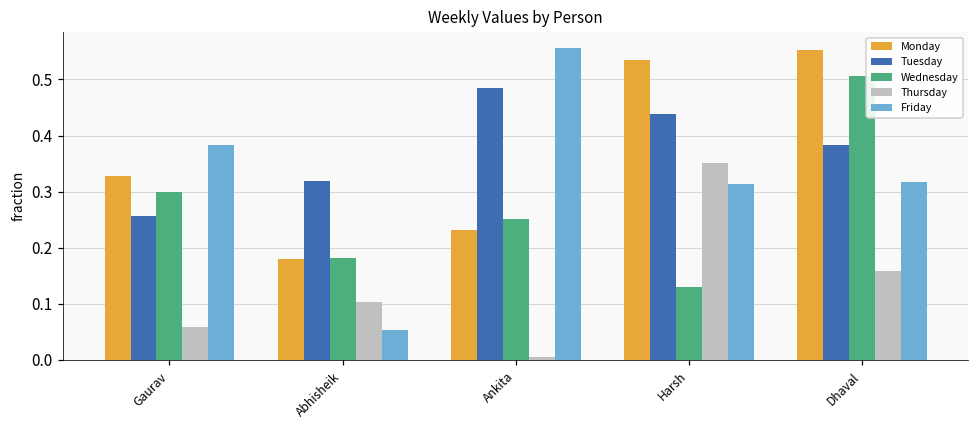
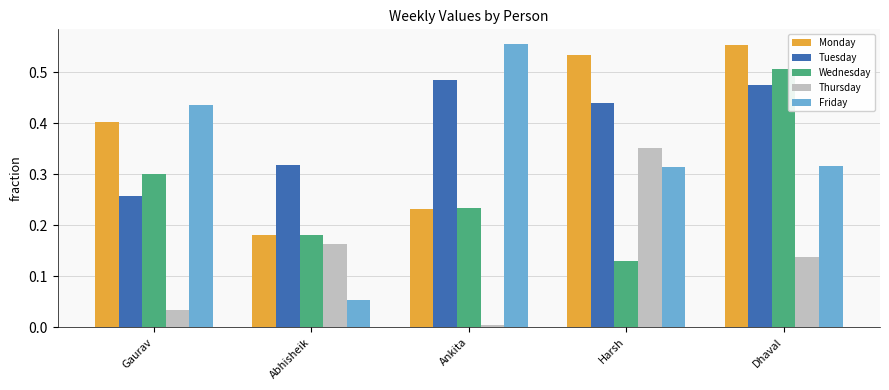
  {
    "Monday": {
-     "Gaurav": 0.33,
+     "Gaurav": 0.40,
      "Abhisheik": 0.18,
      "Ankita": 0.23,
      "Harsh": 0.53,
      "Dhaval": 0.55
    },
    "Tuesday": {
      "Gaurav": 0.26,
      "Abhisheik": 0.32,
      "Ankita": 0.48,
      "Harsh": 0.44,
-     "Dhaval": 0.38
+     "Dhaval": 0.48
    },
    "Wednesday": {
      "Gaurav": 0.30,
      "Abhisheik": 0.18,
-     "Ankita": 0.25,
+     "Ankita": 0.23,
      "Harsh": 0.13,
      "Dhaval": 0.51
    },
    "Thursday": {
-     "Gaurav": 0.06,
-     "Abhisheik": 0.10,
+     "Gaurav": 0.03,
+     "Abhisheik": 0.16,
      "Harsh": 0.35,
-     "Dhaval": 0.16
+     "Dhaval": 0.14
    },
    "Friday": {
-     "Gaurav": 0.38,
+     "Gaurav": 0.44,
      "Abhisheik": 0.05,
      "Ankita": 0.56,
      "Harsh": 0.31,
      "Dhaval": 0.32
    }
  }
